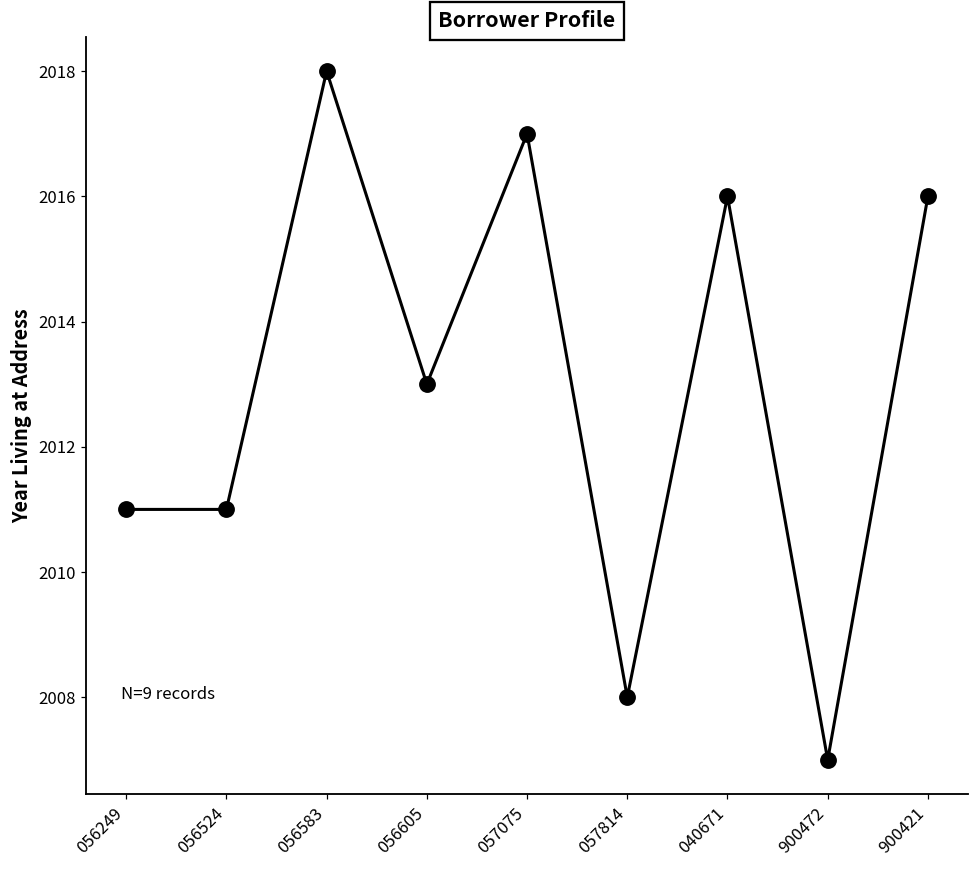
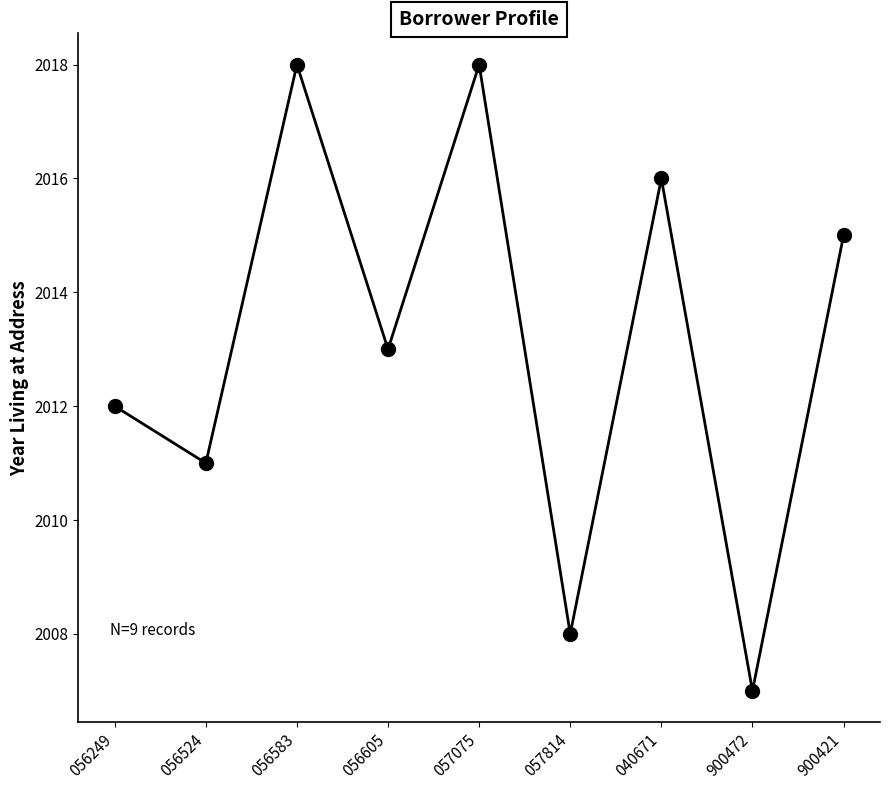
  {
-   "056249": 2011,
+   "056249": 2012,
    "056524": 2011,
    "056583": 2018,
    "056605": 2013,
-   "057075": 2017,
+   "057075": 2018,
    "057814": 2008,
    "040671": 2016,
    "900472": 2007,
-   "900421": 2016
+   "900421": 2015
  }
